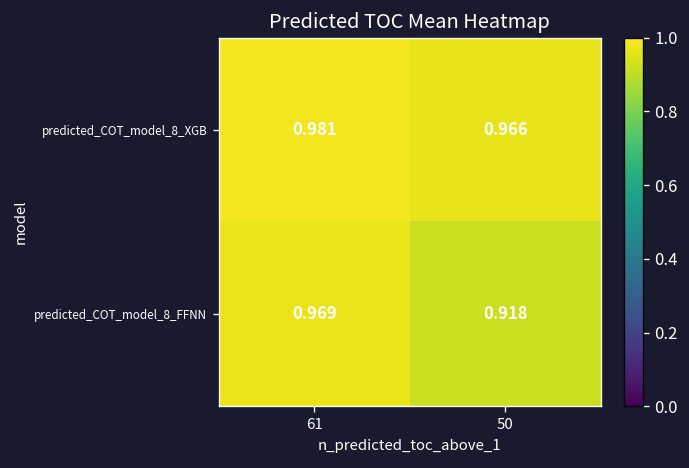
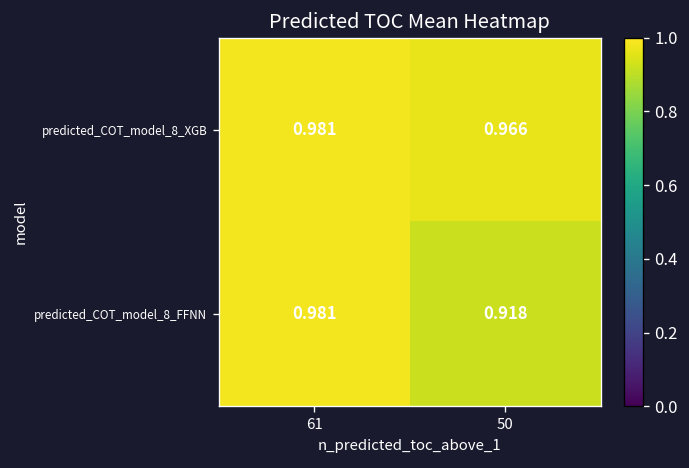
  {
    "predicted_COT_model_8_XGB": {
      "61": 0.981,
      "50": 0.966
    },
    "predicted_COT_model_8_FFNN": {
-     "61": 0.969,
+     "61": 0.981,
      "50": 0.918
    }
  }
